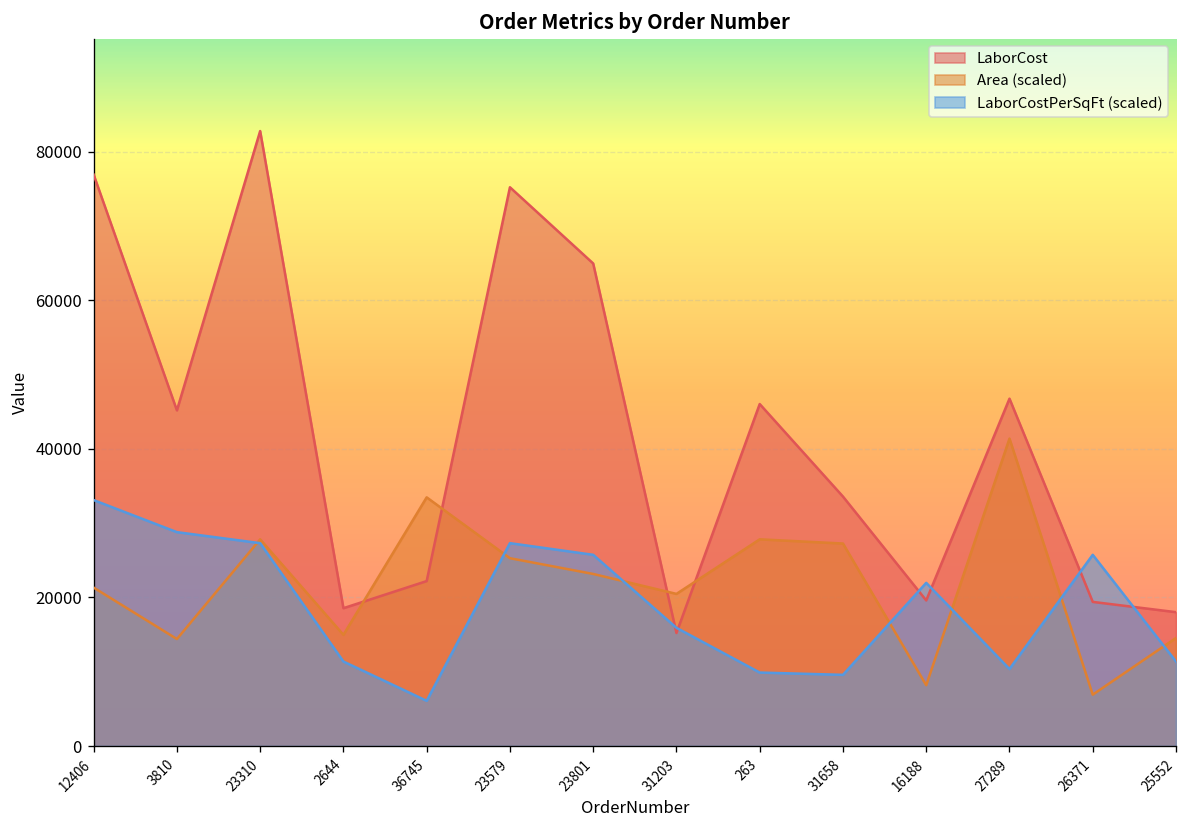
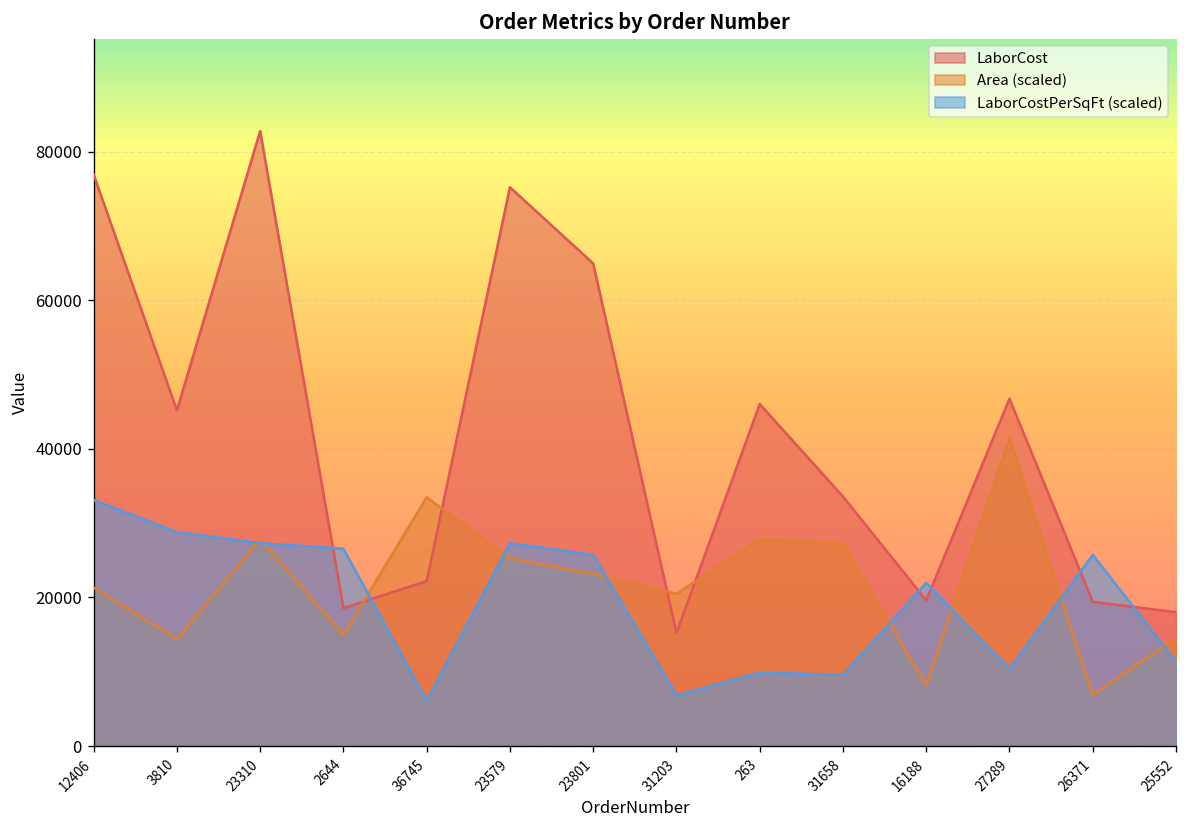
  {
    "LaborCostPerSqFt (scaled)": {
      "12406": 33000,
      "3810": 29000,
      "23310": 27000,
-     "2644": 11000,
+     "2644": 27000,
      "36745": 6000,
      "23579": 27000,
      "23801": 26000,
-     "31203": 16000,
+     "31203": 7000,
      "263": 10000,
      "31658": 10000,
      "16188": 22000,
      "27289": 10000,
      "26371": 26000,
      "25552": 11000
    }
  }
